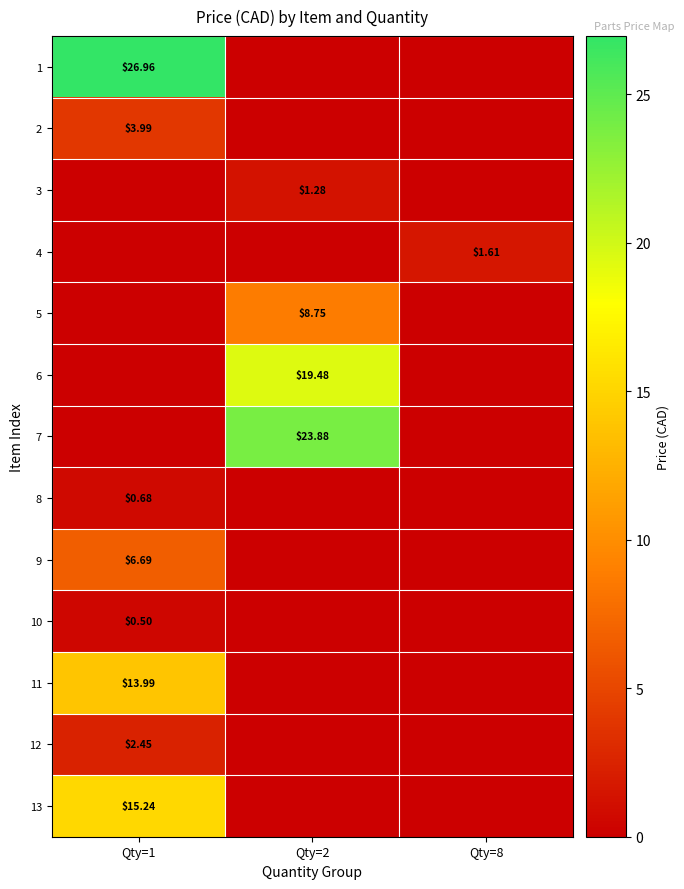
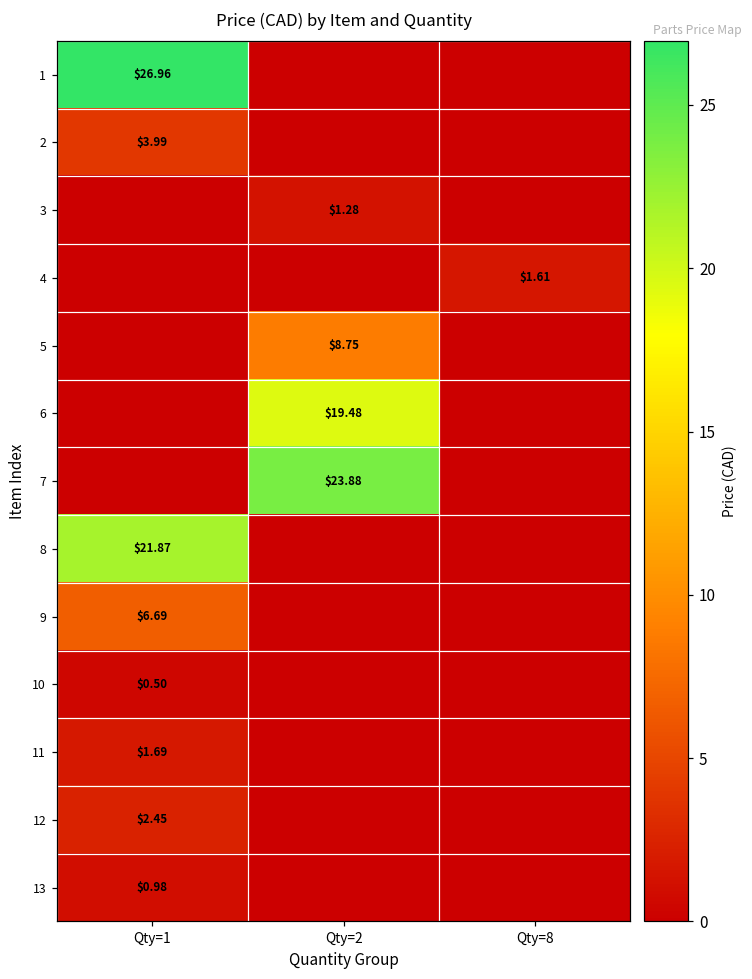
  {
    "1": {
      "Qty=1": "$26.96"
    },
    "2": {
      "Qty=1": "$3.99"
    },
    "3": {
      "Qty=2": "$1.28"
    },
    "4": {
      "Qty=8": "$1.61"
    },
    "5": {
      "Qty=2": "$8.75"
    },
    "6": {
      "Qty=2": "$19.48"
    },
    "7": {
      "Qty=2": "$23.88"
    },
    "8": {
-     "Qty=1": "$0.68"
+     "Qty=1": "$21.87"
    },
    "9": {
      "Qty=1": "$6.69"
    },
    "10": {
      "Qty=1": "$0.50"
    },
    "11": {
-     "Qty=1": "$13.99"
+     "Qty=1": "$1.69"
    },
    "12": {
      "Qty=1": "$2.45"
    },
    "13": {
-     "Qty=1": "$15.24"
+     "Qty=1": "$0.98"
    }
  }
